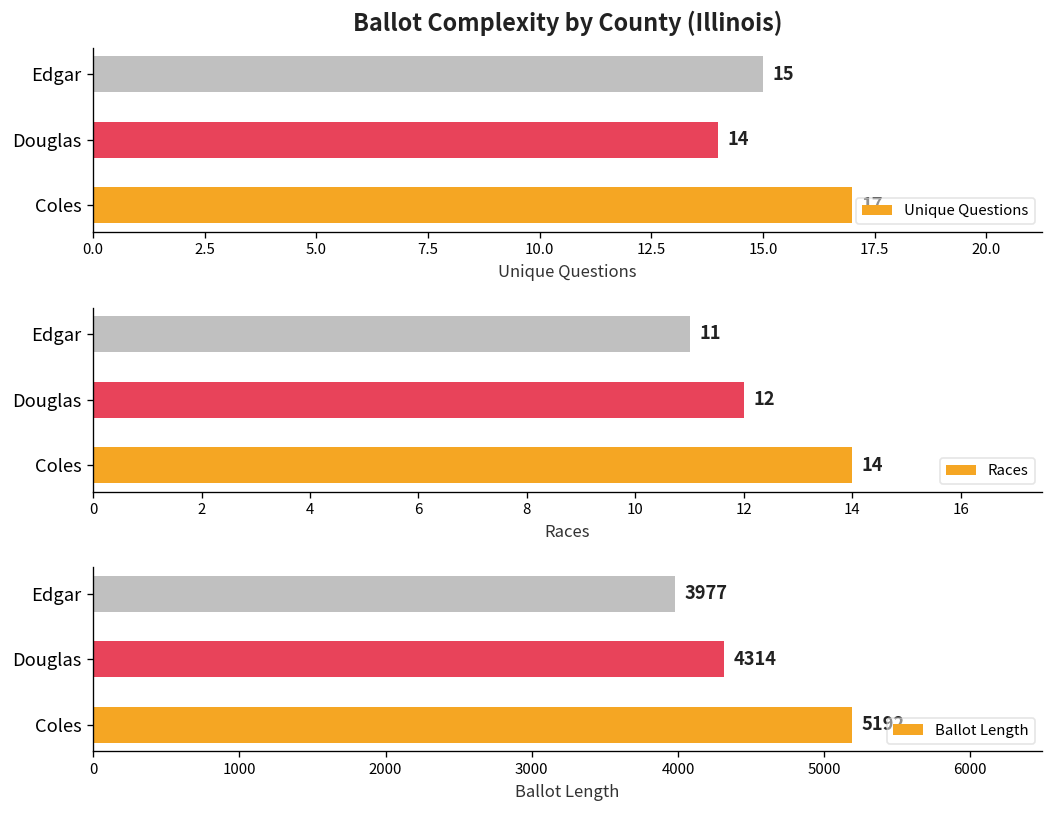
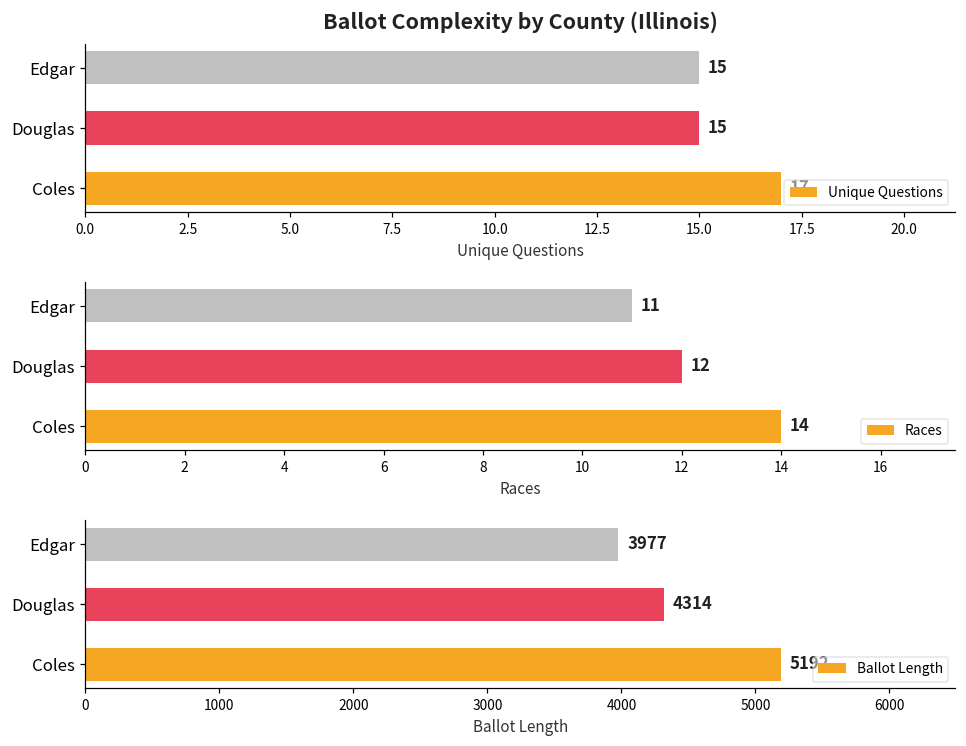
  {
    "Ballot Complexity by County (Illinois)": {
      "Edgar": 15,
-     "Douglas": 14
+     "Douglas": 15
    }
  }
